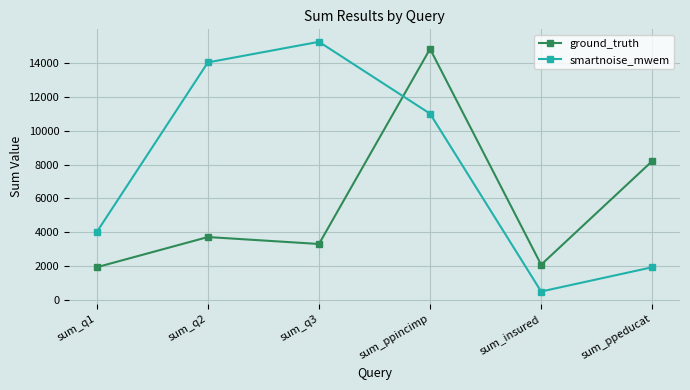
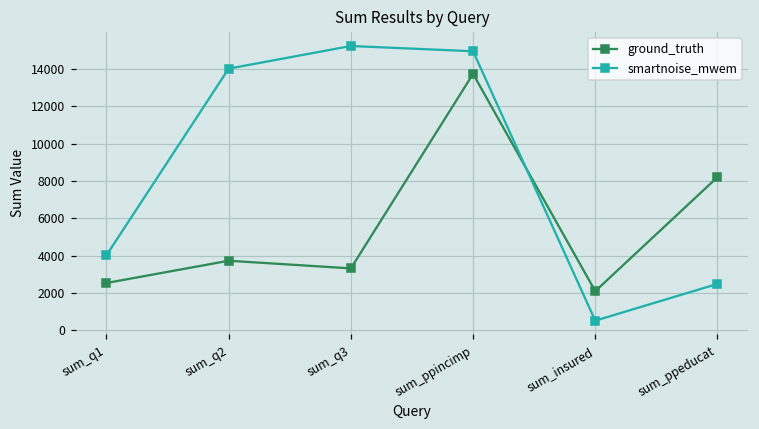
  {
    "ground_truth": {
-     "sum_q1": 1900,
+     "sum_q1": 2500,
      "sum_q2": 3700,
      "sum_q3": 3300,
-     "sum_ppincimp": 14800,
+     "sum_ppincimp": 13700,
      "sum_insured": 2100,
      "sum_ppeducat": 8200
    },
    "smartnoise_mwem": {
      "sum_q1": 4000,
      "sum_q2": 14000,
      "sum_q3": 15200,
-     "sum_ppincimp": 11000,
+     "sum_ppincimp": 15000,
      "sum_insured": 500,
-     "sum_ppeducat": 1900
+     "sum_ppeducat": 2500
    }
  }
